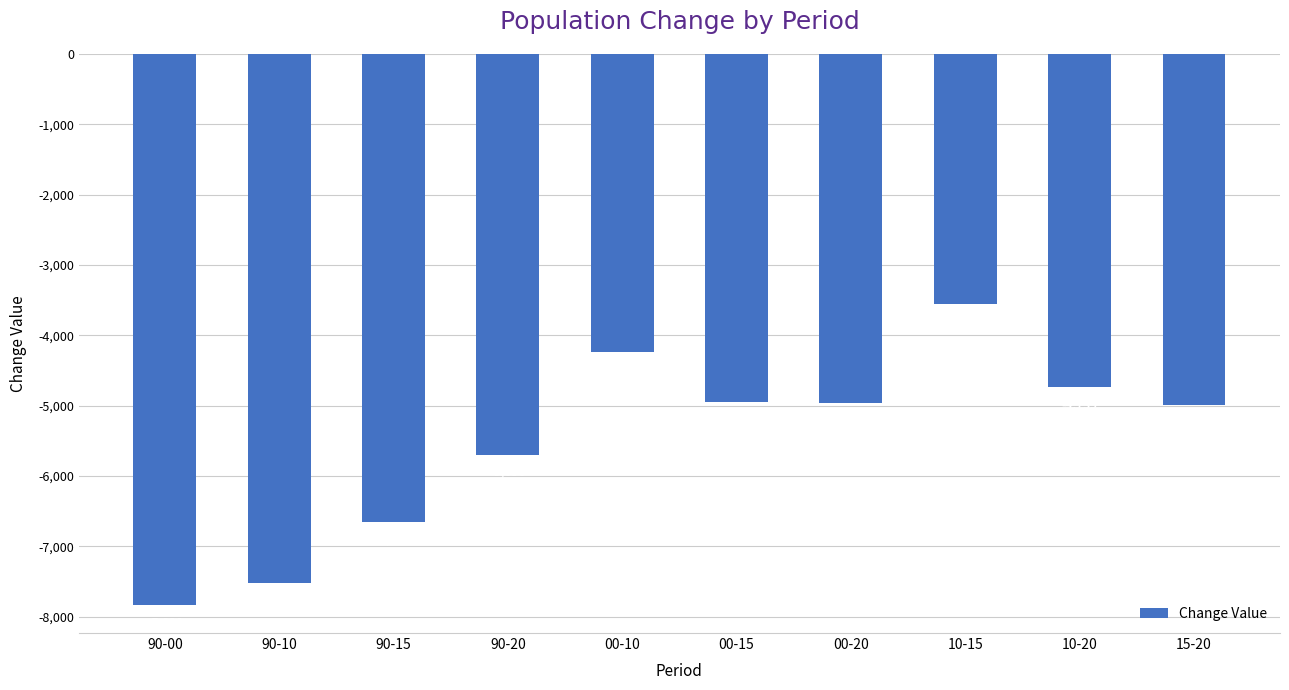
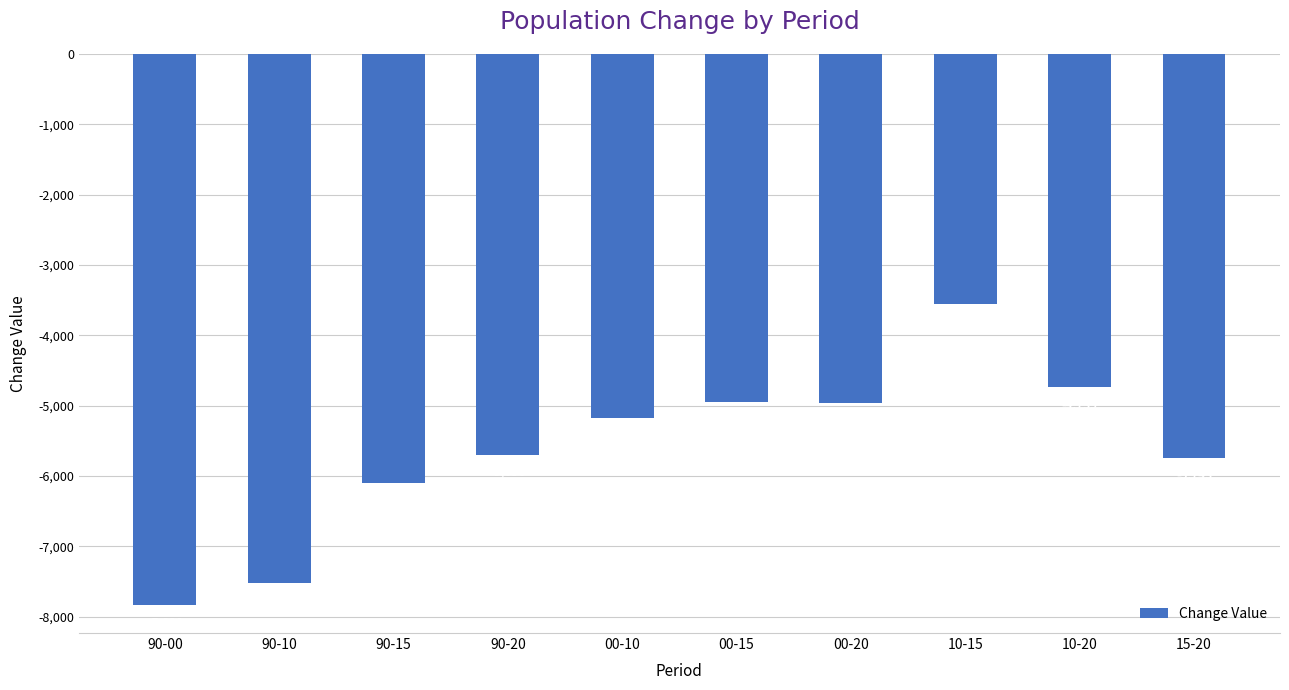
  {
    "90-00": "-7,800",
    "90-10": "-7,500",
-   "90-15": "-6,600",
+   "90-15": "-6,100",
    "90-20": "-5,700",
-   "00-10": "-4,200",
+   "00-10": "-5,200",
    "00-15": "-4,900",
    "00-20": "-5,000",
    "10-15": "-3,600",
    "10-20": "-4,700",
-   "15-20": "-5,000"
+   "15-20": "-5,700"
  }
